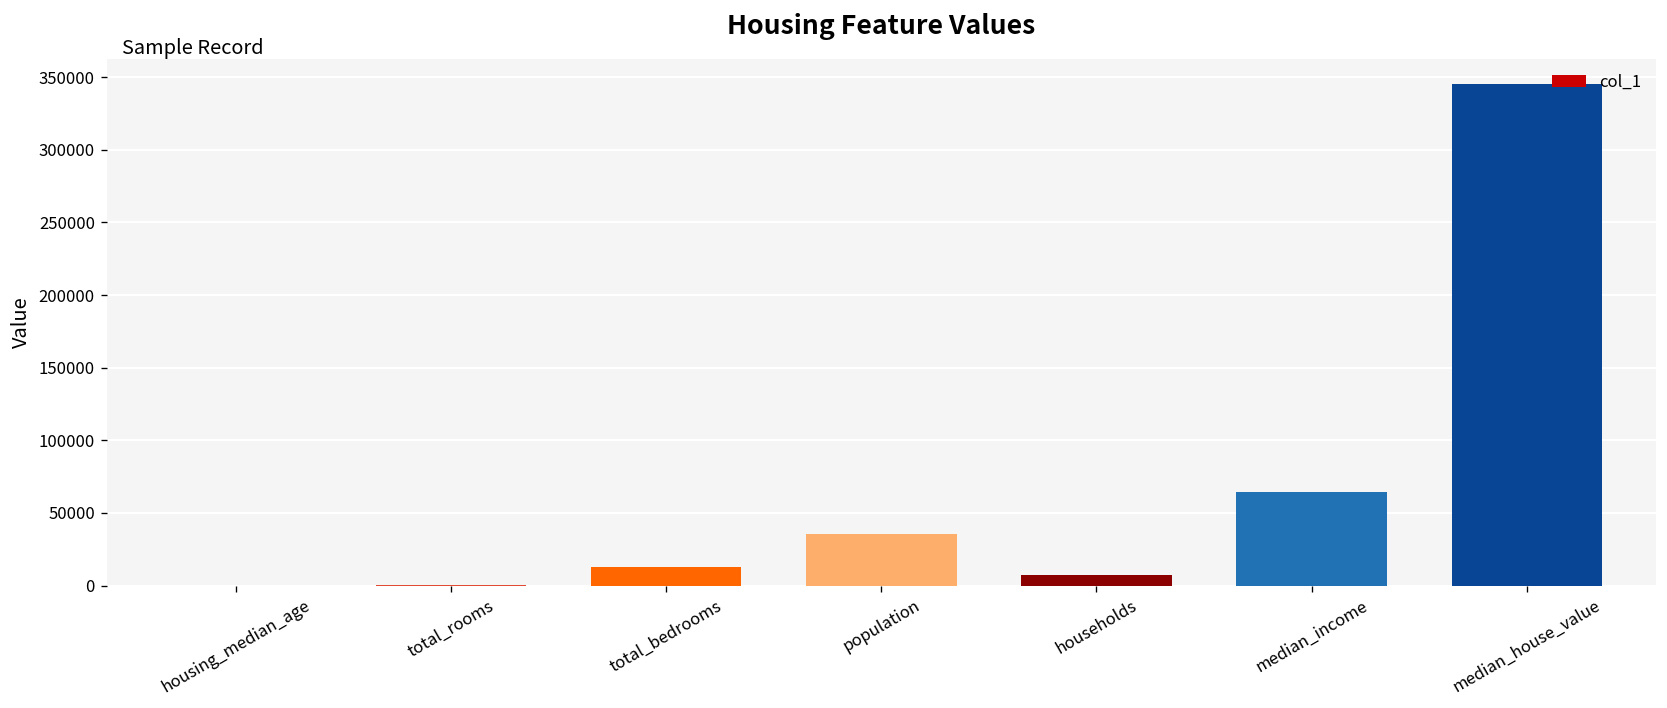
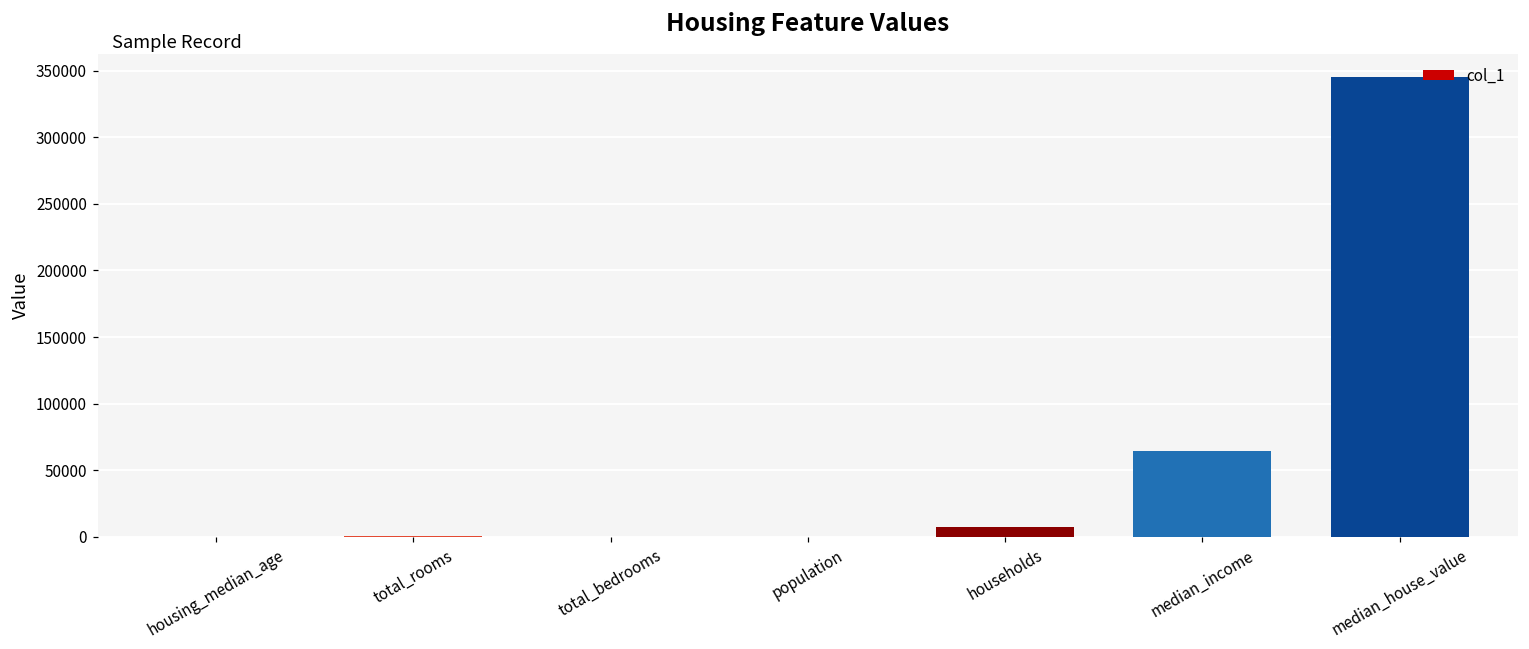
  {
-   "total_bedrooms": 13000,
-   "population": 36000,
+   "total_bedrooms": 0,
+   "population": 0,
    "households": 7000,
    "median_income": 64000,
    "median_house_value": 346000
  }
